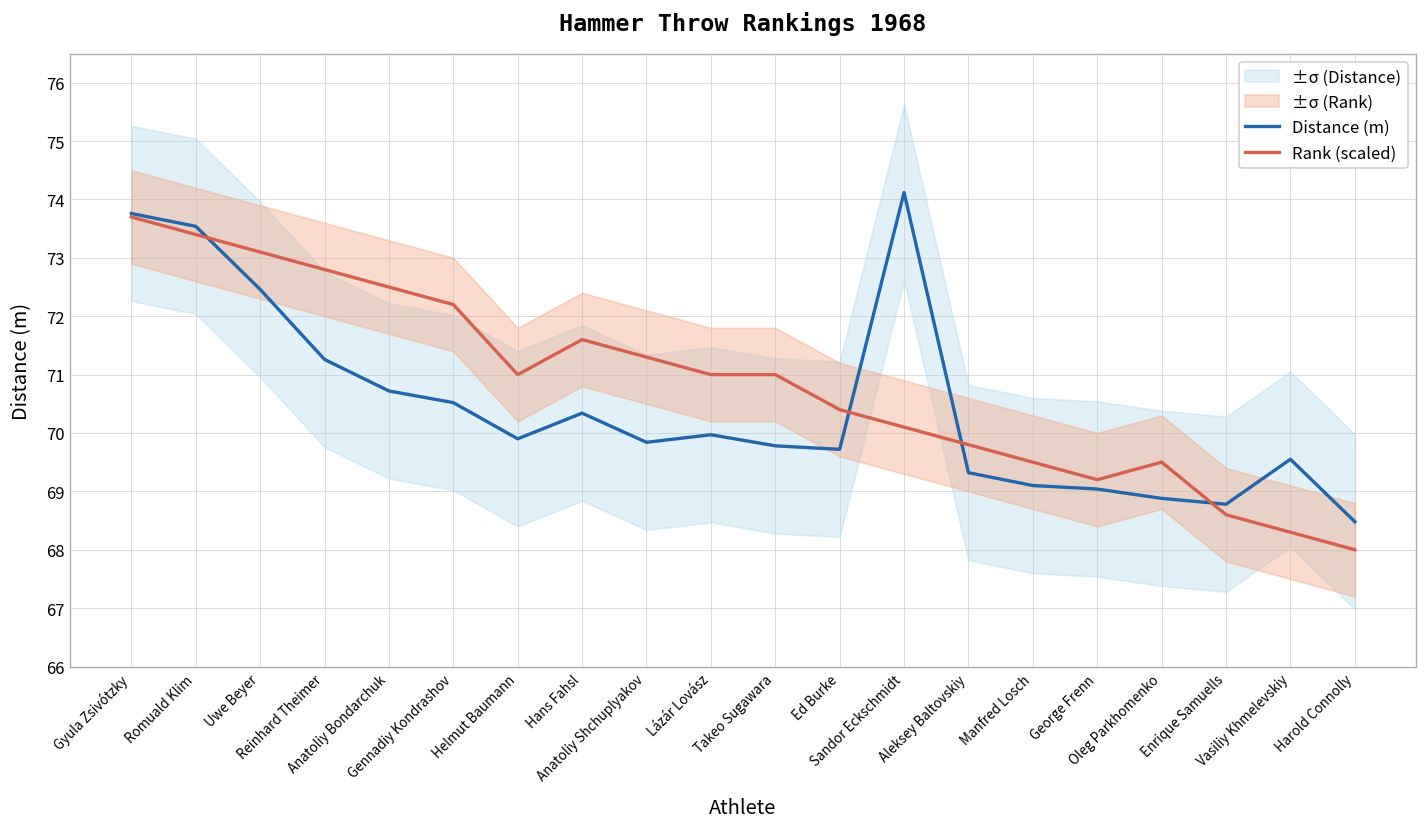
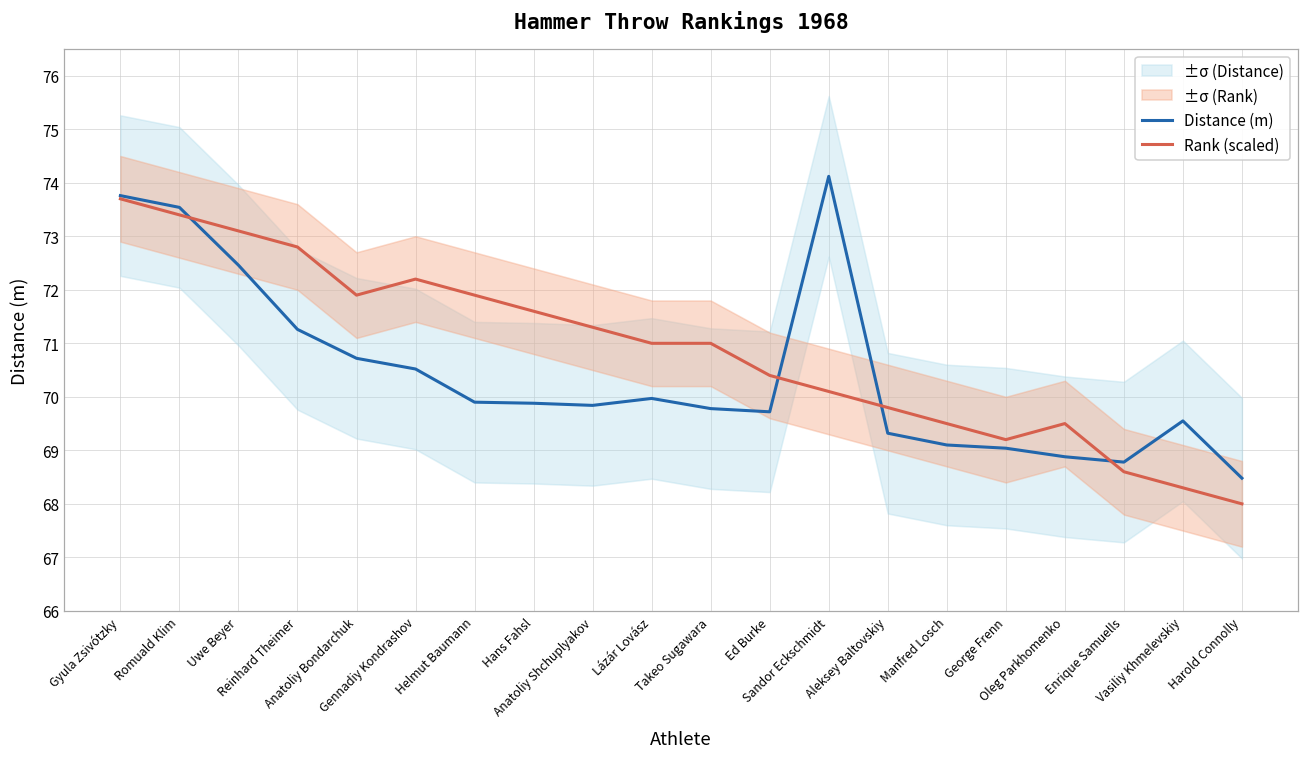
  {
    "Distance (m)": {
      "Gyula Zsivótzky": 73.8,
      "Romuald Klim": 73.5,
      "Uwe Beyer": 72.5,
      "Reinhard Theimer": 71.3,
      "Anatoliy Bondarchuk": 70.7,
      "Gennadiy Kondrashov": 70.5,
      "Helmut Baumann": 69.9,
-     "Hans Fahsl": 70.3,
+     "Hans Fahsl": 69.9,
      "Anatoliy Shchuplyakov": 69.8,
      "Lázár Lovász": 70.0,
      "Takeo Sugawara": 69.8,
      "Ed Burke": 69.7,
      "Sandor Eckschmidt": 74.1,
      "Aleksey Baltovskiy": 69.3,
      "Manfred Losch": 69.1,
      "George Frenn": 69.0,
      "Oleg Parkhomenko": 68.9,
      "Enrique Samuells": 68.8,
      "Vasiliy Khmelevskiy": 69.6,
      "Harold Connolly": 68.5
    },
    "Rank (scaled)": {
      "Gyula Zsivótzky": 73.7,
      "Romuald Klim": 73.4,
      "Uwe Beyer": 73.1,
-     "Anatoliy Bondarchuk": 72.5,
+     "Anatoliy Bondarchuk": 71.9,
      "Gennadiy Kondrashov": 72.2,
-     "Helmut Baumann": 71.0,
+     "Helmut Baumann": 71.9,
      "Hans Fahsl": 71.6,
      "Lázár Lovász": 71.0,
      "Takeo Sugawara": 71.0,
      "Ed Burke": 70.4,
      "Sandor Eckschmidt": 70.1,
      "Aleksey Baltovskiy": 69.8,
      "Manfred Losch": 69.5,
      "George Frenn": 69.2,
      "Oleg Parkhomenko": 69.5,
      "Enrique Samuells": 68.6,
      "Vasiliy Khmelevskiy": 68.3,
      "Harold Connolly": 68.0
    }
  }
